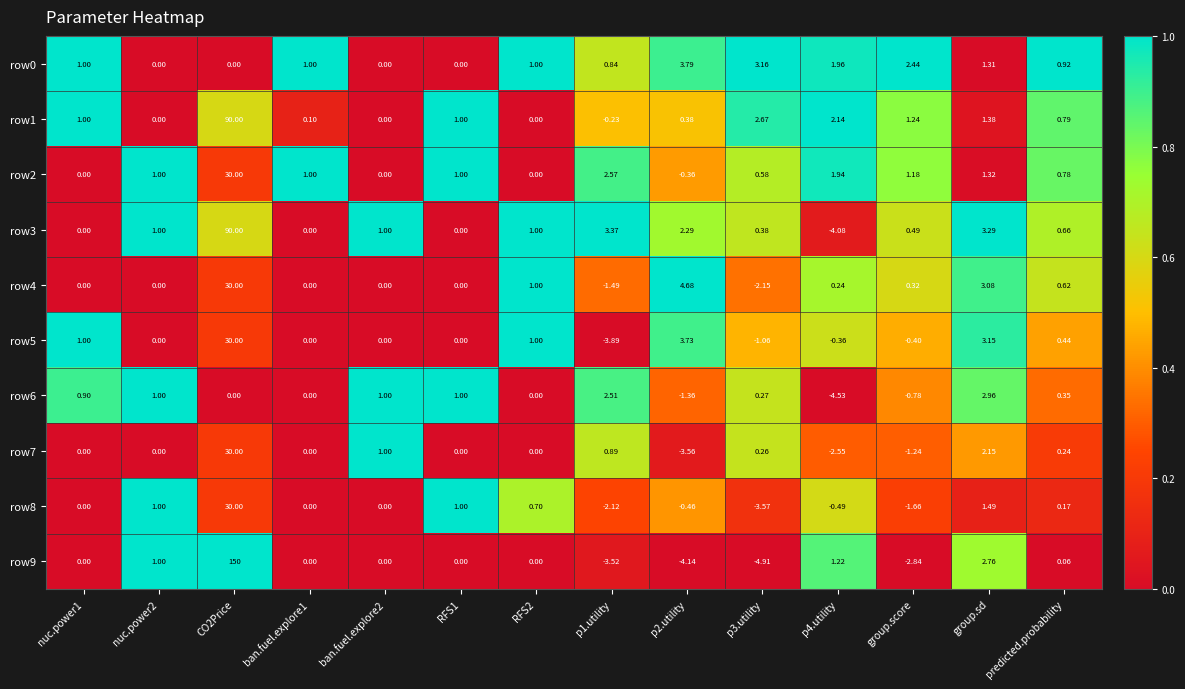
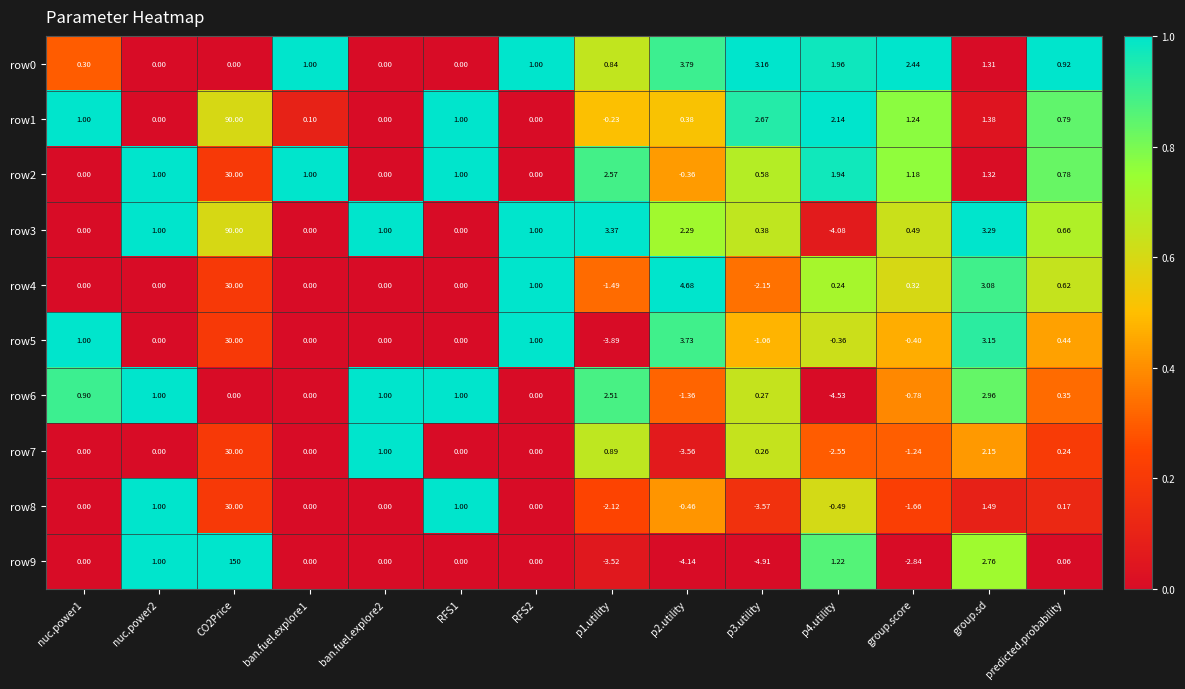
  {
    "row0": {
-     "nuc.power1": 1.00,
+     "nuc.power1": 0.30,
      "nuc.power2": 0.00,
      "CO2Price": 0.00,
      "ban.fuel.explore1": 1.00,
      "ban.fuel.explore2": 0.00,
      "RFS1": 0.00,
      "RFS2": 1.00,
      "p1.utility": 0.84,
      "p2.utility": 3.79,
      "p3.utility": 3.16,
      "p4.utility": 1.96,
      "group.score": 2.44,
      "group.sd": 1.31,
      "predicted.probability": 0.92
    },
    "row1": {
      "nuc.power1": 1.00,
      "nuc.power2": 0.00,
      "CO2Price": 90.00,
      "ban.fuel.explore1": 0.10,
      "ban.fuel.explore2": 0.00,
      "RFS1": 1.00,
      "RFS2": 0.00,
      "p1.utility": -0.23,
      "p2.utility": 0.38,
      "p3.utility": 2.67,
      "p4.utility": 2.14,
      "group.score": 1.24,
      "group.sd": 1.38,
      "predicted.probability": 0.79
    },
    "row2": {
      "nuc.power1": 0.00,
      "nuc.power2": 1.00,
      "CO2Price": 30.00,
      "ban.fuel.explore1": 1.00,
      "ban.fuel.explore2": 0.00,
      "RFS1": 1.00,
      "RFS2": 0.00,
      "p1.utility": 2.57,
      "p2.utility": -0.36,
      "p3.utility": 0.58,
      "p4.utility": 1.94,
      "group.score": 1.18,
      "group.sd": 1.32,
      "predicted.probability": 0.78
    },
    "row3": {
      "nuc.power1": 0.00,
      "nuc.power2": 1.00,
      "CO2Price": 90.00,
      "ban.fuel.explore1": 0.00,
      "ban.fuel.explore2": 1.00,
      "RFS1": 0.00,
      "RFS2": 1.00,
      "p1.utility": 3.37,
      "p2.utility": 2.29,
      "p3.utility": 0.38,
      "p4.utility": -4.08,
      "group.score": 0.49,
      "group.sd": 3.29,
      "predicted.probability": 0.66
    },
    "row4": {
      "nuc.power1": 0.00,
      "nuc.power2": 0.00,
      "CO2Price": 30.00,
      "ban.fuel.explore1": 0.00,
      "ban.fuel.explore2": 0.00,
      "RFS1": 0.00,
      "RFS2": 1.00,
      "p1.utility": -1.49,
      "p2.utility": 4.68,
      "p3.utility": -2.15,
      "p4.utility": 0.24,
      "group.score": 0.32,
      "group.sd": 3.08,
      "predicted.probability": 0.62
    },
    "row5": {
      "nuc.power1": 1.00,
      "nuc.power2": 0.00,
      "CO2Price": 30.00,
      "ban.fuel.explore1": 0.00,
      "ban.fuel.explore2": 0.00,
      "RFS1": 0.00,
      "RFS2": 1.00,
      "p1.utility": -3.89,
      "p2.utility": 3.73,
      "p3.utility": -1.06,
      "p4.utility": -0.36,
      "group.score": -0.40,
      "group.sd": 3.15,
      "predicted.probability": 0.44
    },
    "row6": {
      "nuc.power1": 0.90,
      "nuc.power2": 1.00,
      "CO2Price": 0.00,
      "ban.fuel.explore1": 0.00,
      "ban.fuel.explore2": 1.00,
      "RFS1": 1.00,
      "RFS2": 0.00,
      "p1.utility": 2.51,
      "p2.utility": -1.36,
      "p3.utility": 0.27,
      "p4.utility": -4.53,
      "group.score": -0.78,
      "group.sd": 2.96,
      "predicted.probability": 0.35
    },
    "row7": {
      "nuc.power1": 0.00,
      "nuc.power2": 0.00,
      "CO2Price": 30.00,
      "ban.fuel.explore1": 0.00,
      "ban.fuel.explore2": 1.00,
      "RFS1": 0.00,
      "RFS2": 0.00,
      "p1.utility": 0.89,
      "p2.utility": -3.56,
      "p3.utility": 0.26,
      "p4.utility": -2.55,
      "group.score": -1.24,
      "group.sd": 2.15,
      "predicted.probability": 0.24
    },
    "row8": {
      "nuc.power1": 0.00,
      "nuc.power2": 1.00,
      "CO2Price": 30.00,
      "ban.fuel.explore1": 0.00,
      "ban.fuel.explore2": 0.00,
      "RFS1": 1.00,
-     "RFS2": 0.70,
+     "RFS2": 0.00,
      "p1.utility": -2.12,
      "p2.utility": -0.46,
      "p3.utility": -3.57,
      "p4.utility": -0.49,
      "group.score": -1.66,
      "group.sd": 1.49,
      "predicted.probability": 0.17
    },
    "row9": {
      "nuc.power1": 0.00,
      "nuc.power2": 1.00,
      "CO2Price": 150,
      "ban.fuel.explore1": 0.00,
      "ban.fuel.explore2": 0.00,
      "RFS1": 0.00,
      "RFS2": 0.00,
      "p1.utility": -3.52,
      "p2.utility": -4.14,
      "p3.utility": -4.91,
      "p4.utility": 1.22,
      "group.score": -2.84,
      "group.sd": 2.76,
      "predicted.probability": 0.06
    }
  }
